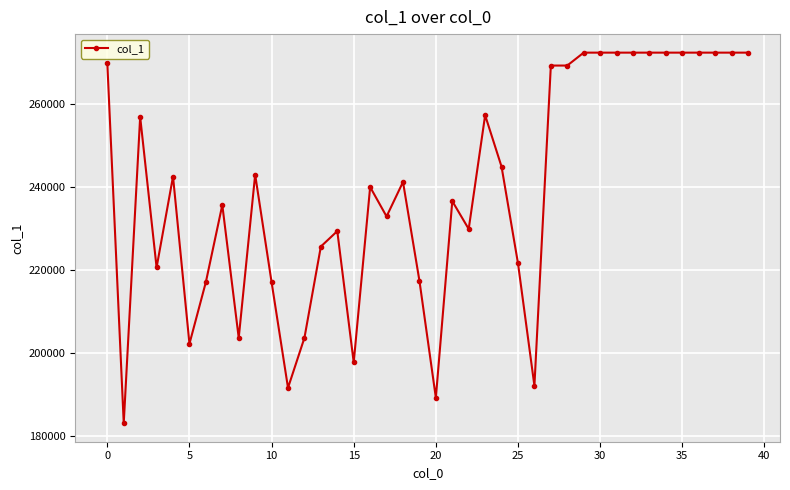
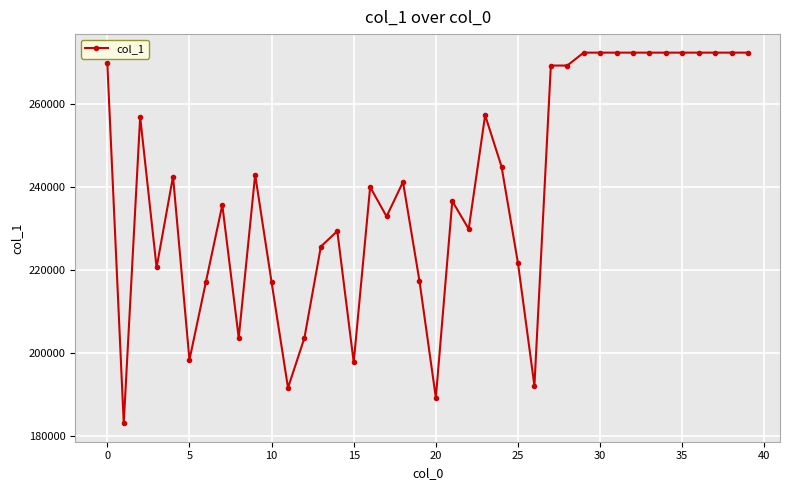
  {
    "0": 270000,
-   "5": 202000,
+   "5": 198000,
    "10": 217000,
    "15": 198000,
    "20": 189000,
    "25": 222000,
    "30": 272000,
    "35": 272000
  }
